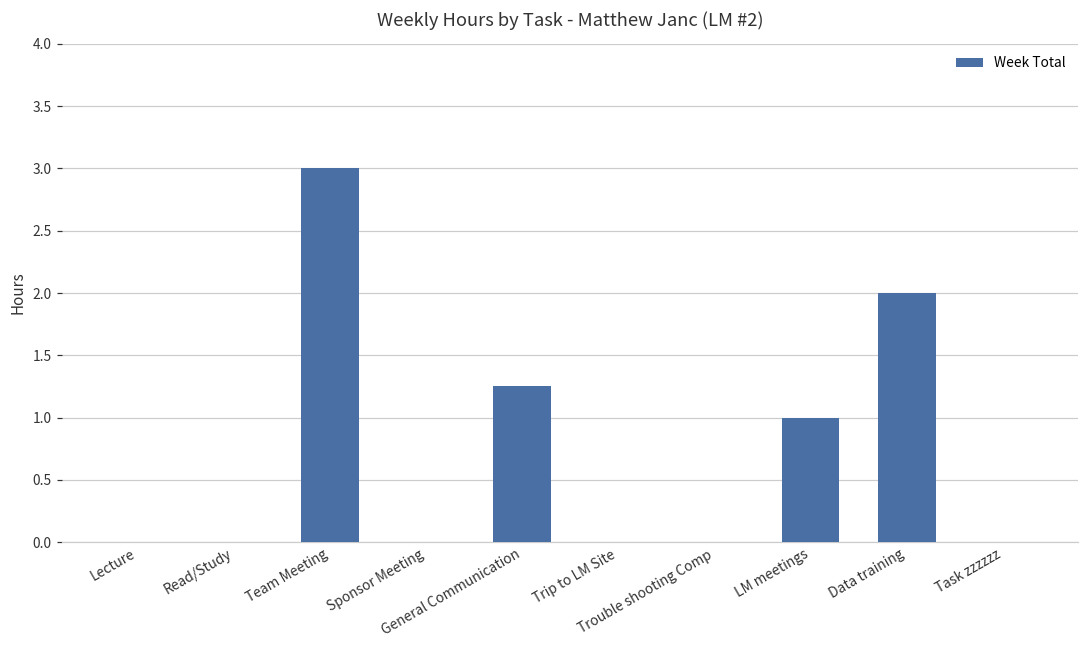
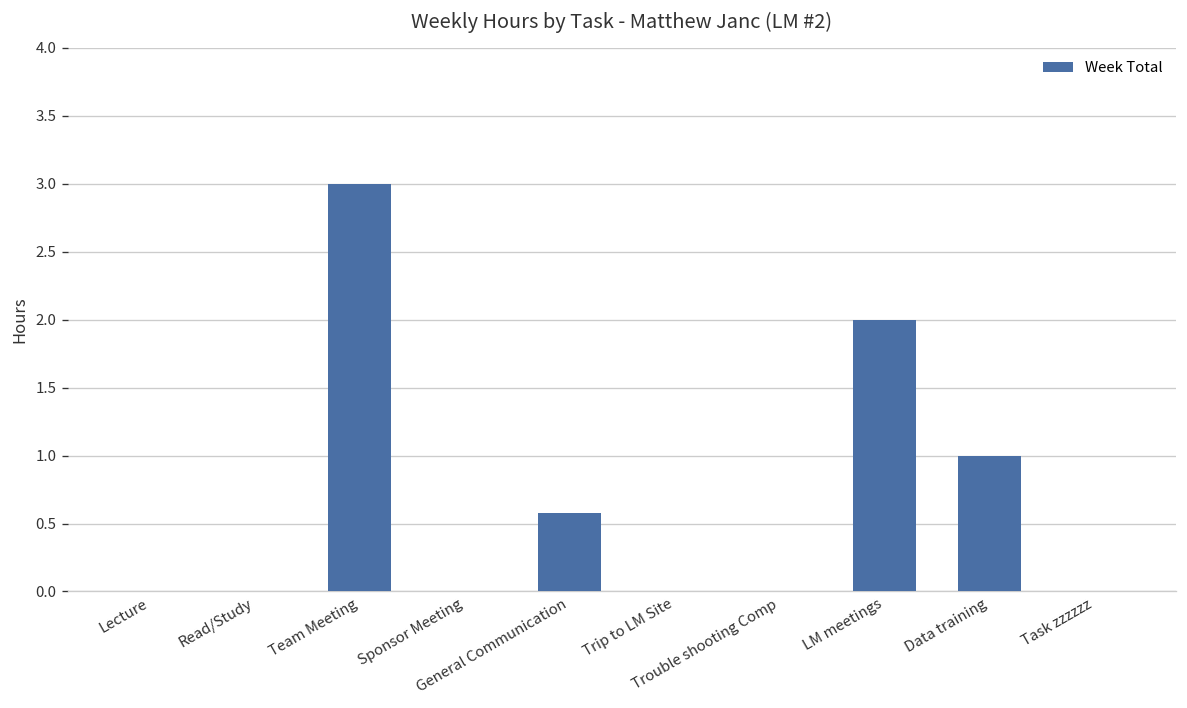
  {
    "Lecture": 0.00,
    "Read/Study": 0.00,
    "Team Meeting": 3.00,
    "Sponsor Meeting": 0.00,
-   "General Communication": 1.25,
+   "General Communication": 0.58,
    "Trip to LM Site": 0.00,
    "Trouble shooting Comp": 0.00,
-   "LM meetings": 1,
-   "Data training": 2,
+   "LM meetings": 2,
+   "Data training": 1,
    "Task zzzzzz": 0.00
  }
